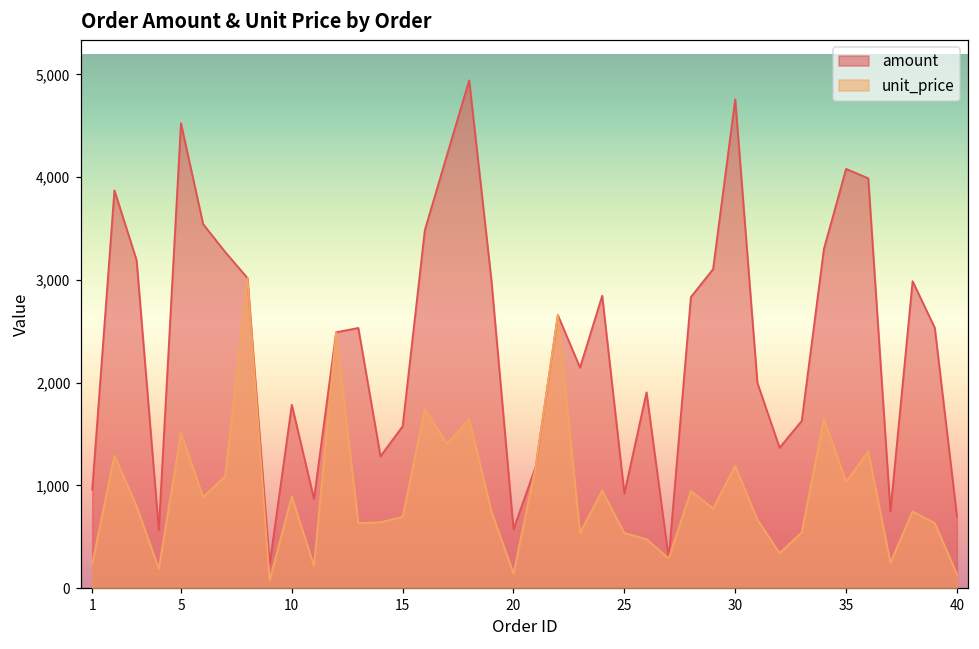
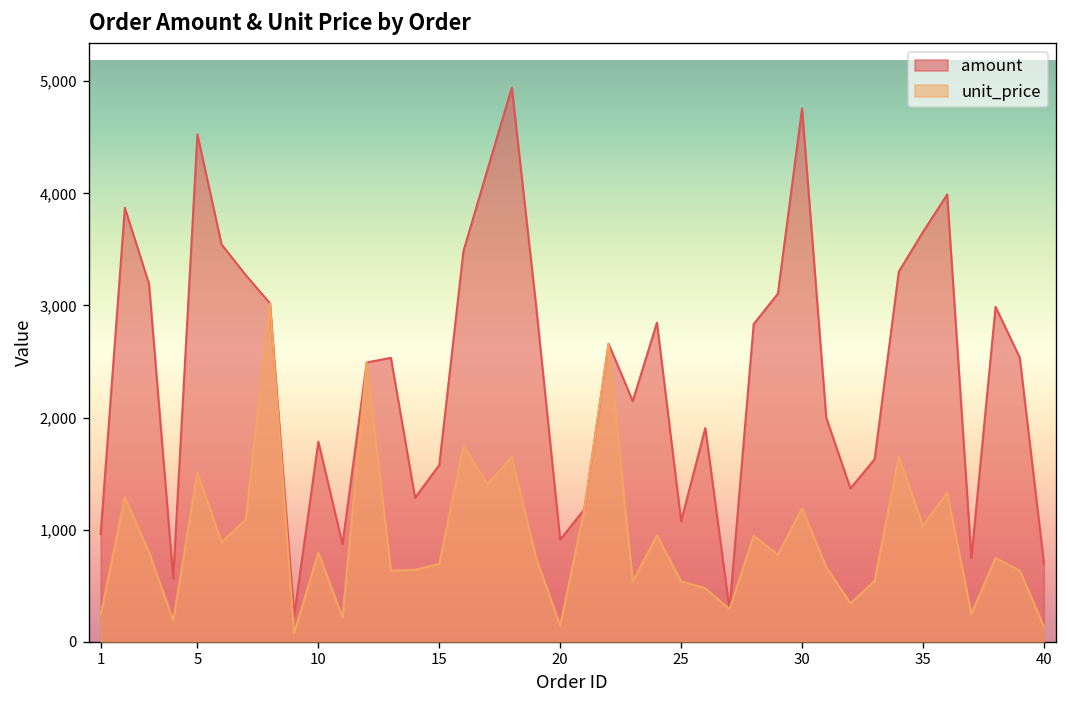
  {
    "amount": {
      "1": "1,000",
      "5": "4,500",
      "10": "1,800",
      "15": "1,600",
-     "20": "600",
-     "25": "900",
+     "20": "900",
+     "25": "1,100",
      "30": "4,800",
-     "35": "4,100",
+     "35": "3,700",
      "40": "700"
    },
    "unit_price": {
      "1": "200",
      "5": "1,500",
-     "10": "900",
+     "10": "800",
      "15": "700",
      "20": "100",
      "25": "500",
      "30": "1,200",
      "35": "1,000",
      "40": "100"
    }
  }
